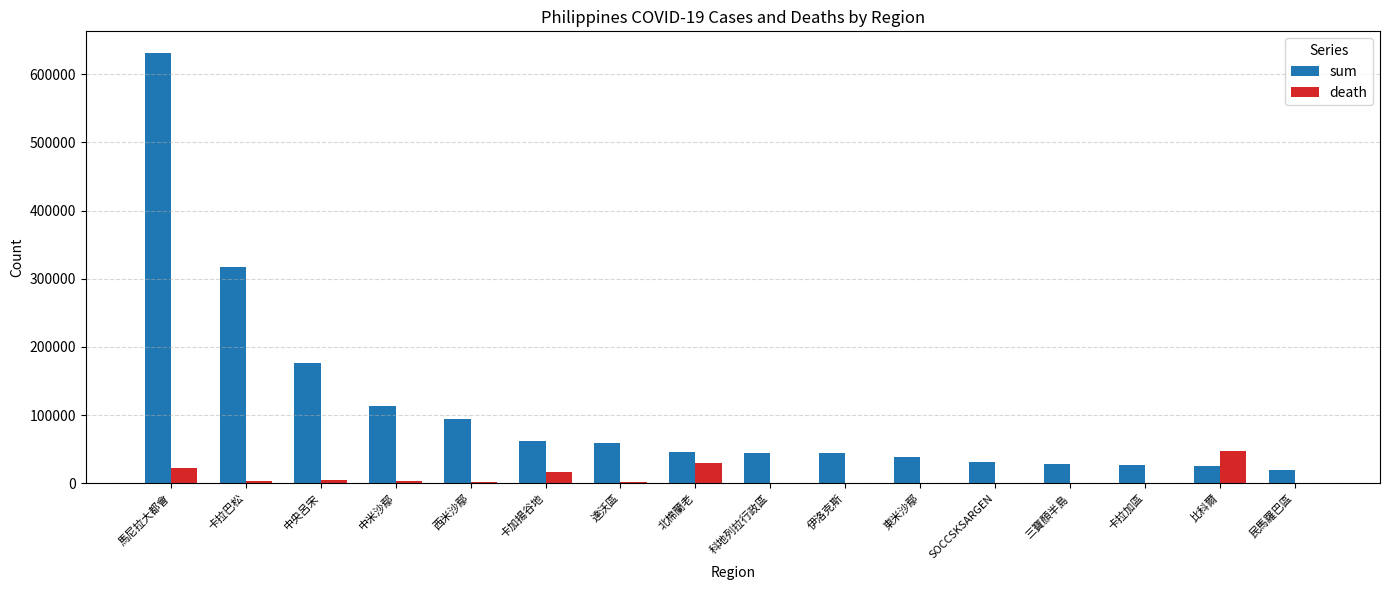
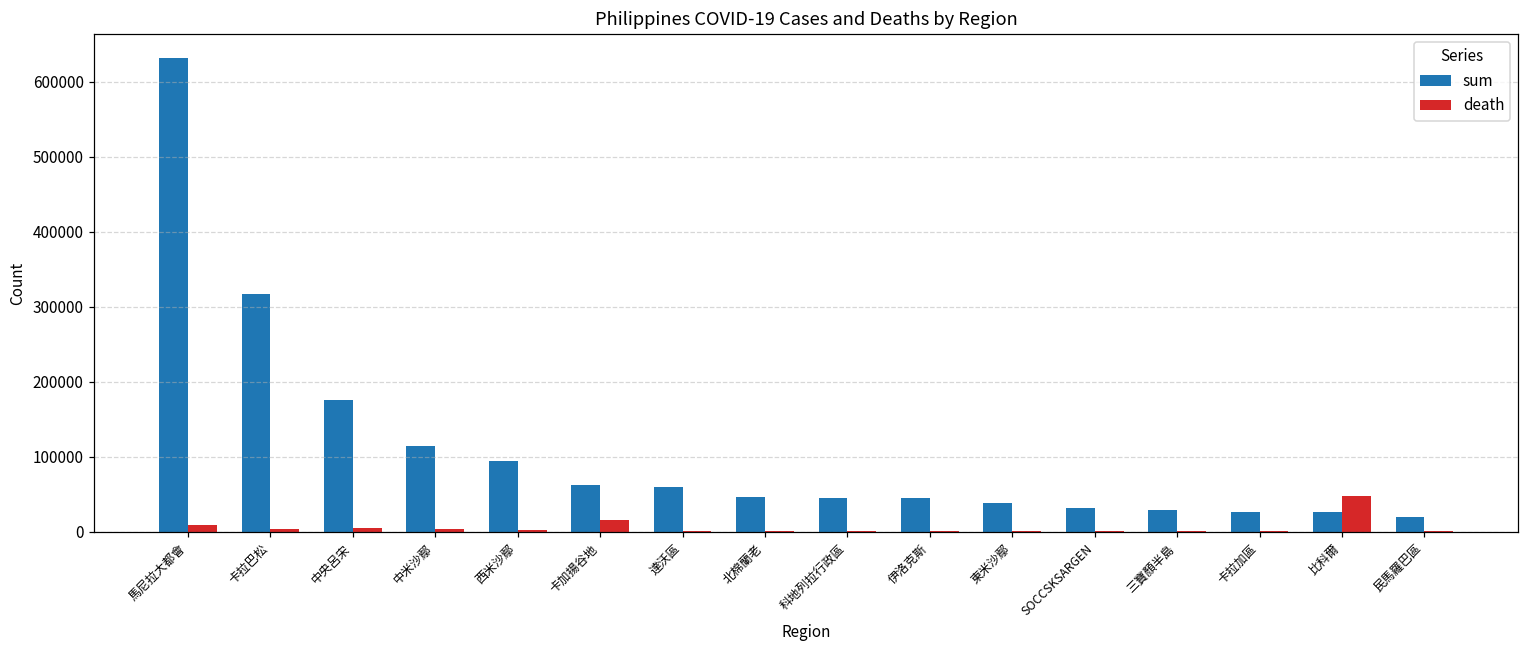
  {
    "sum": {
      "馬尼拉大都會": 630000,
      "卡拉巴松": 320000,
      "中央呂宋": 180000,
      "中米沙鄢": 110000,
      "西米沙鄢": 90000,
      "卡加揚谷地": 60000,
      "達沃區": 60000,
      "北棉蘭老": 50000,
      "科地列拉行政區": 50000,
      "伊洛克斯": 40000,
      "東米沙鄢": 40000,
      "SOCCSKSARGEN": 30000,
      "三寶顏半島": 30000,
      "卡拉加區": 30000,
      "比科爾": 30000,
      "民馬羅巴區": 20000
    },
    "death": {
-     "馬尼拉大都會": 20000,
+     "馬尼拉大都會": 10000,
      "卡拉巴松": 0,
      "中央呂宋": 0,
      "卡加揚谷地": 20000,
-     "北棉蘭老": 30000,
+     "北棉蘭老": 0,
      "比科爾": 50000
    }
  }
